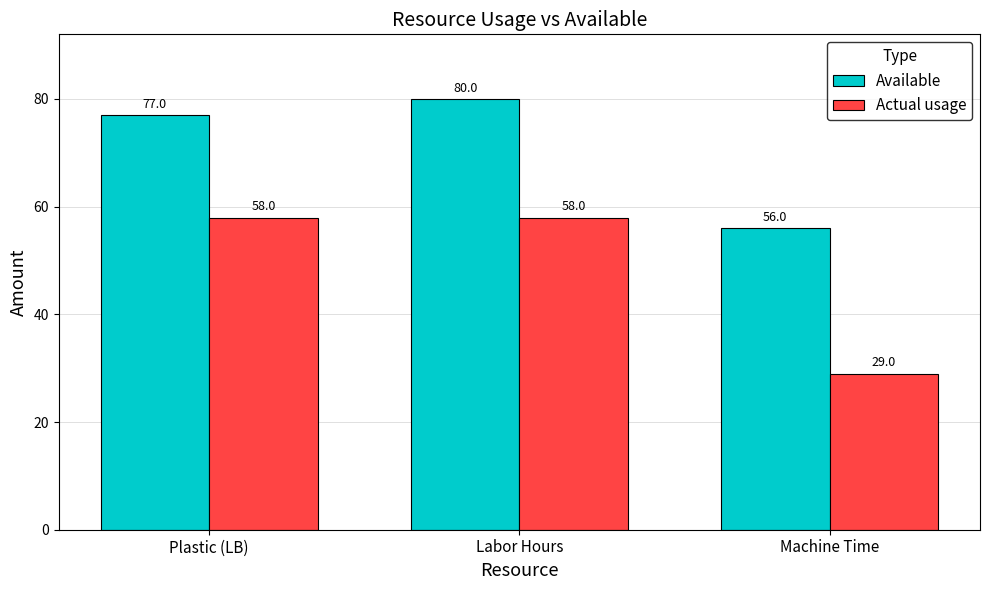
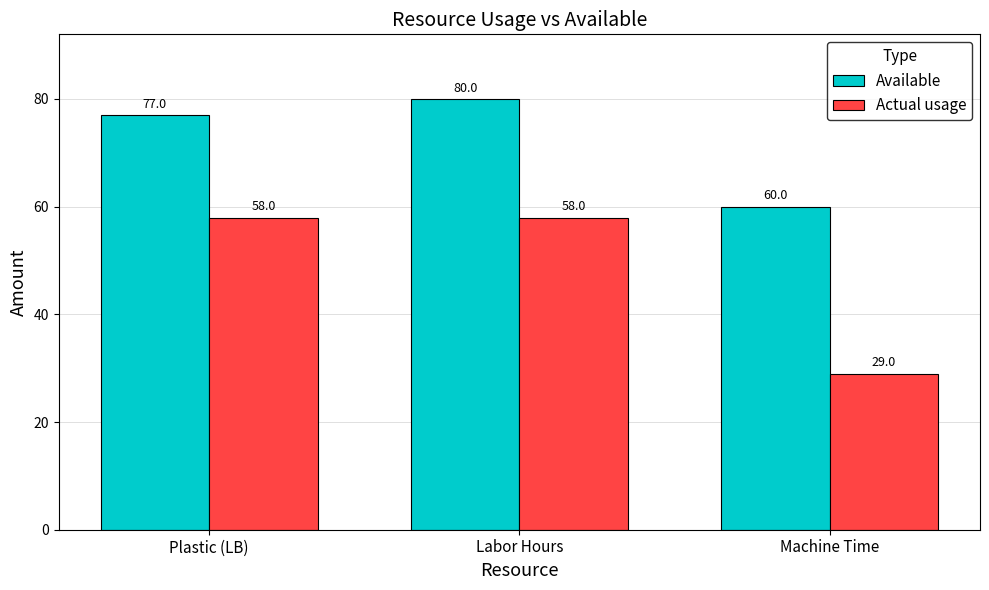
  {
    "Available": {
      "Plastic (LB)": 77.0,
      "Labor Hours": 80.0,
-     "Machine Time": 56.0
+     "Machine Time": 60.0
    },
    "Actual usage": {
      "Plastic (LB)": 58.0,
      "Labor Hours": 58.0,
      "Machine Time": 29.0
    }
  }
